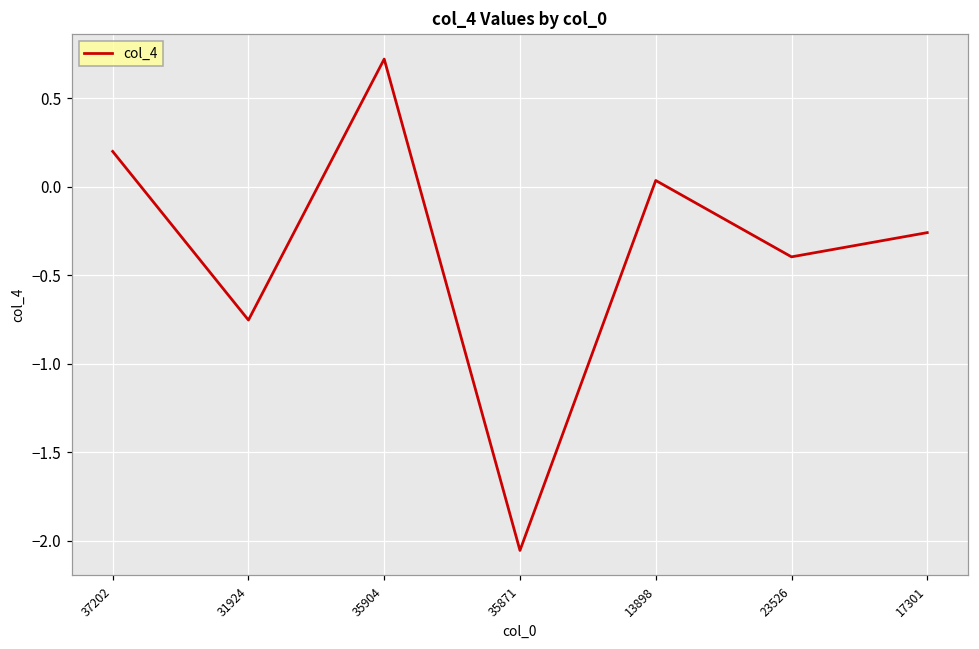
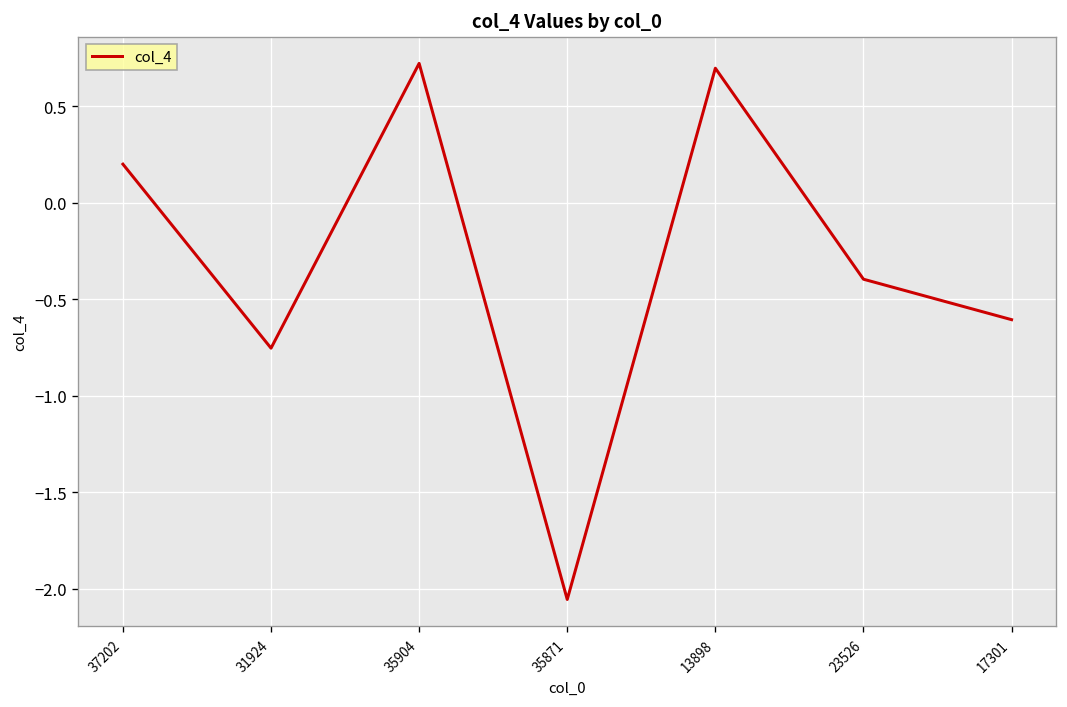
  {
    "37202": 0.20,
    "31924": -0.75,
    "35904": 0.72,
    "35871": -2.05,
-   "13898": 0.04,
+   "13898": 0.70,
    "23526": -0.40,
-   "17301": -0.26
+   "17301": -0.61
  }
